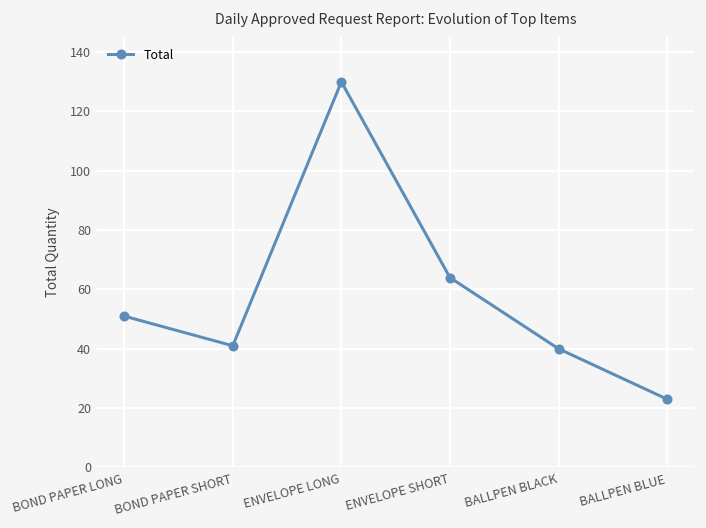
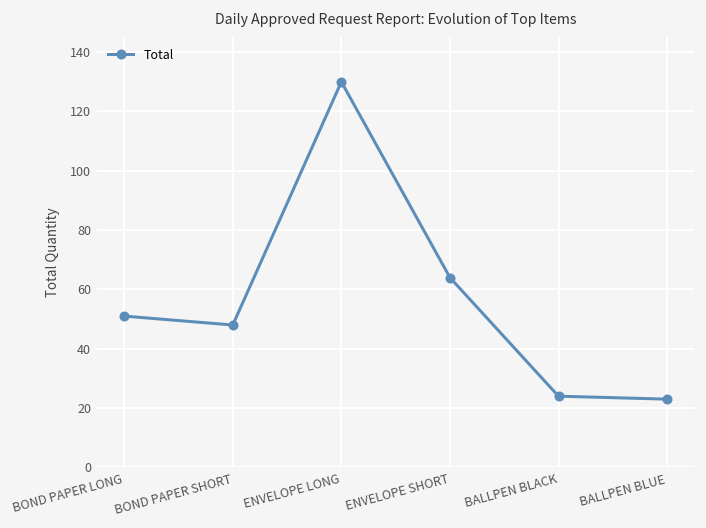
  {
    "BOND PAPER LONG": 51,
-   "BOND PAPER SHORT": 41,
+   "BOND PAPER SHORT": 48,
    "ENVELOPE LONG": 130,
    "ENVELOPE SHORT": 64,
-   "BALLPEN BLACK": 40,
+   "BALLPEN BLACK": 24,
    "BALLPEN BLUE": 23
  }
